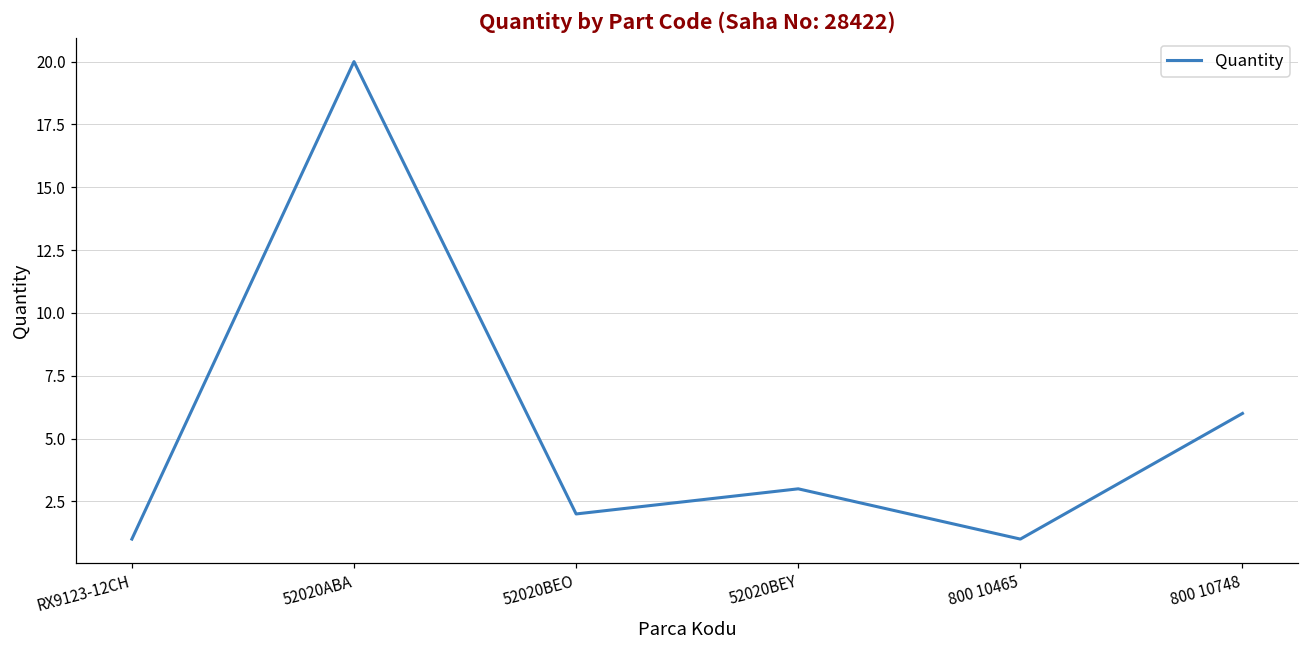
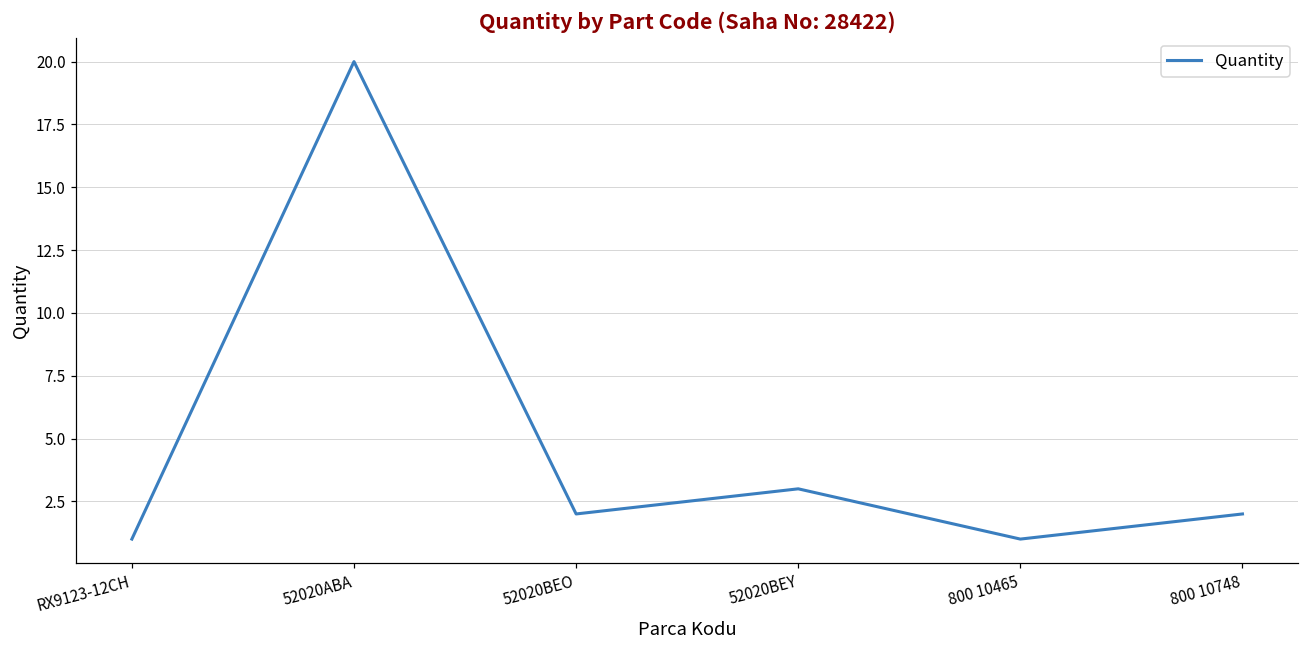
  {
    "RX9123-12CH": 1,
    "52020ABA": 20,
    "52020BEO": 2,
    "52020BEY": 3,
    "800 10465": 1,
-   "800 10748": 6
+   "800 10748": 2
  }
